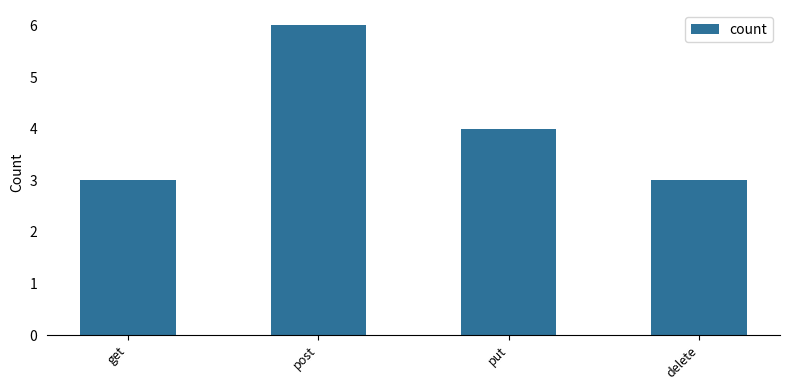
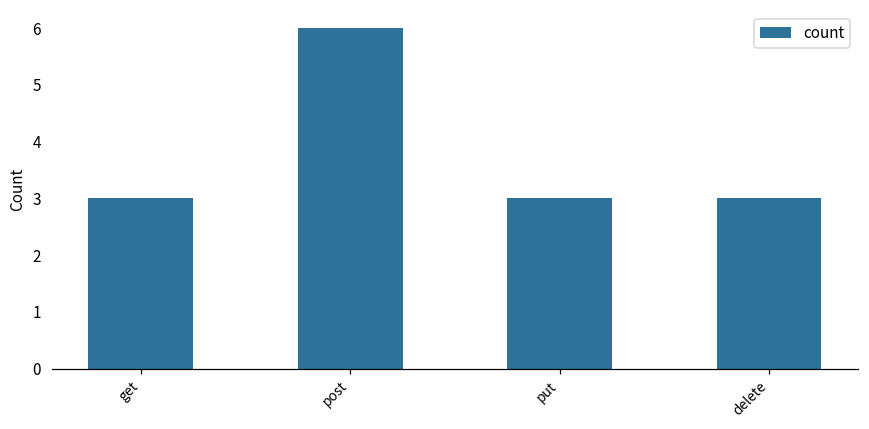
  {
    "get": 3,
    "post": 6,
-   "put": 4,
+   "put": 3,
    "delete": 3
  }
